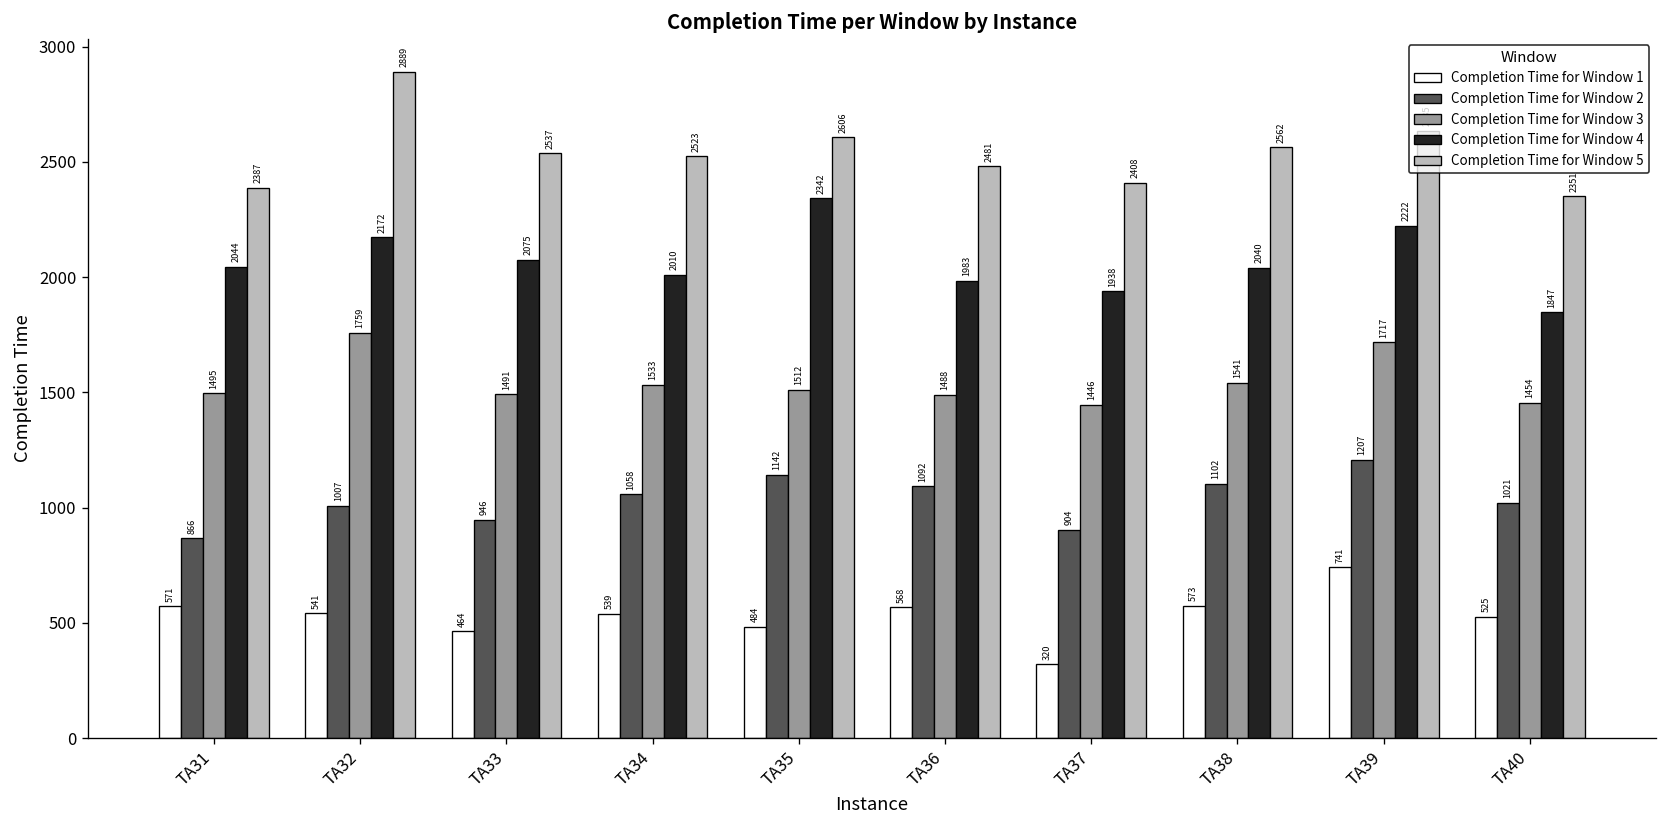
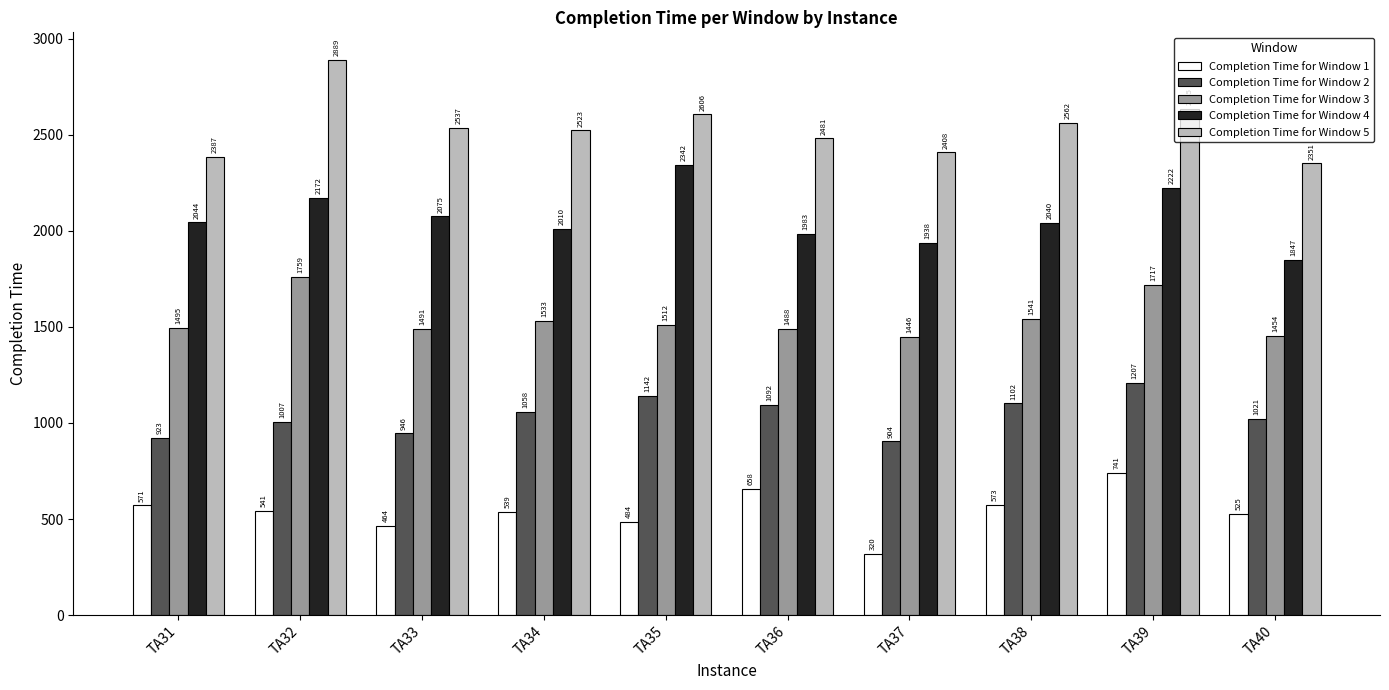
  {
    "Completion Time for Window 1": {
      "TA31": 571,
      "TA32": 541,
      "TA33": 464,
      "TA34": 539,
      "TA35": 484,
-     "TA36": 568,
+     "TA36": 658,
      "TA37": 320,
      "TA38": 573,
      "TA39": 741,
      "TA40": 525
    },
    "Completion Time for Window 2": {
-     "TA31": 866,
+     "TA31": 923,
      "TA32": 1007,
      "TA33": 946,
      "TA34": 1058,
      "TA35": 1142,
      "TA36": 1092,
      "TA37": 904,
      "TA38": 1102,
      "TA39": 1207,
      "TA40": 1021
    },
    "Completion Time for Window 4": {
      "TA31": 2044,
      "TA32": 2172,
      "TA33": 2075,
      "TA34": 2010,
      "TA35": 2342,
      "TA36": 1983,
      "TA37": 1938,
      "TA38": 2040,
      "TA39": 2222,
      "TA40": 1847
    }
  }
